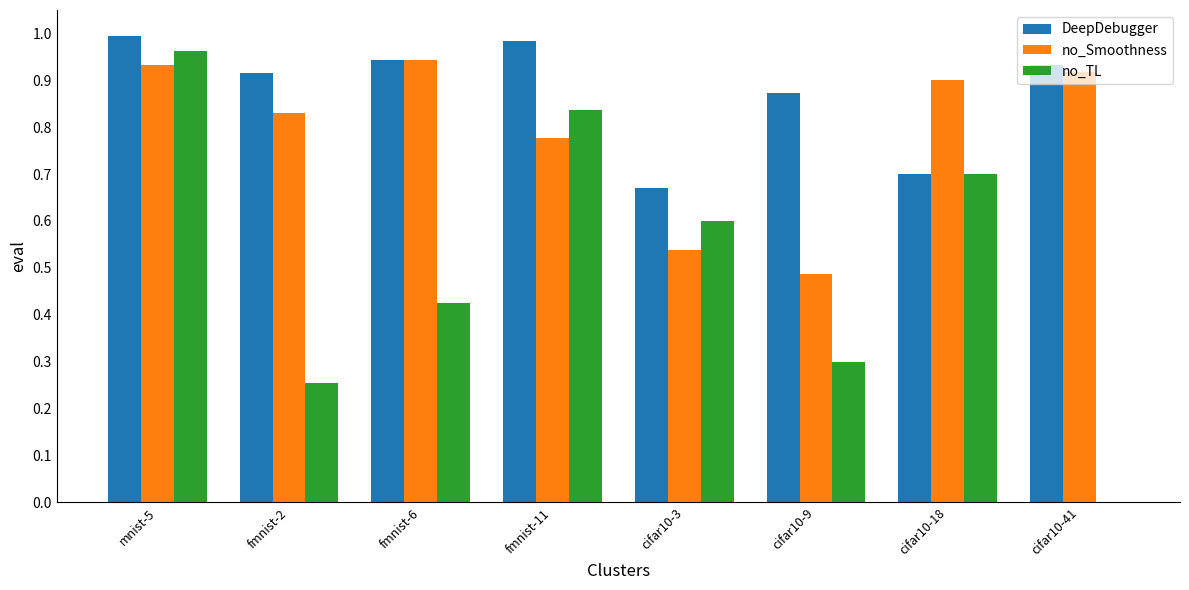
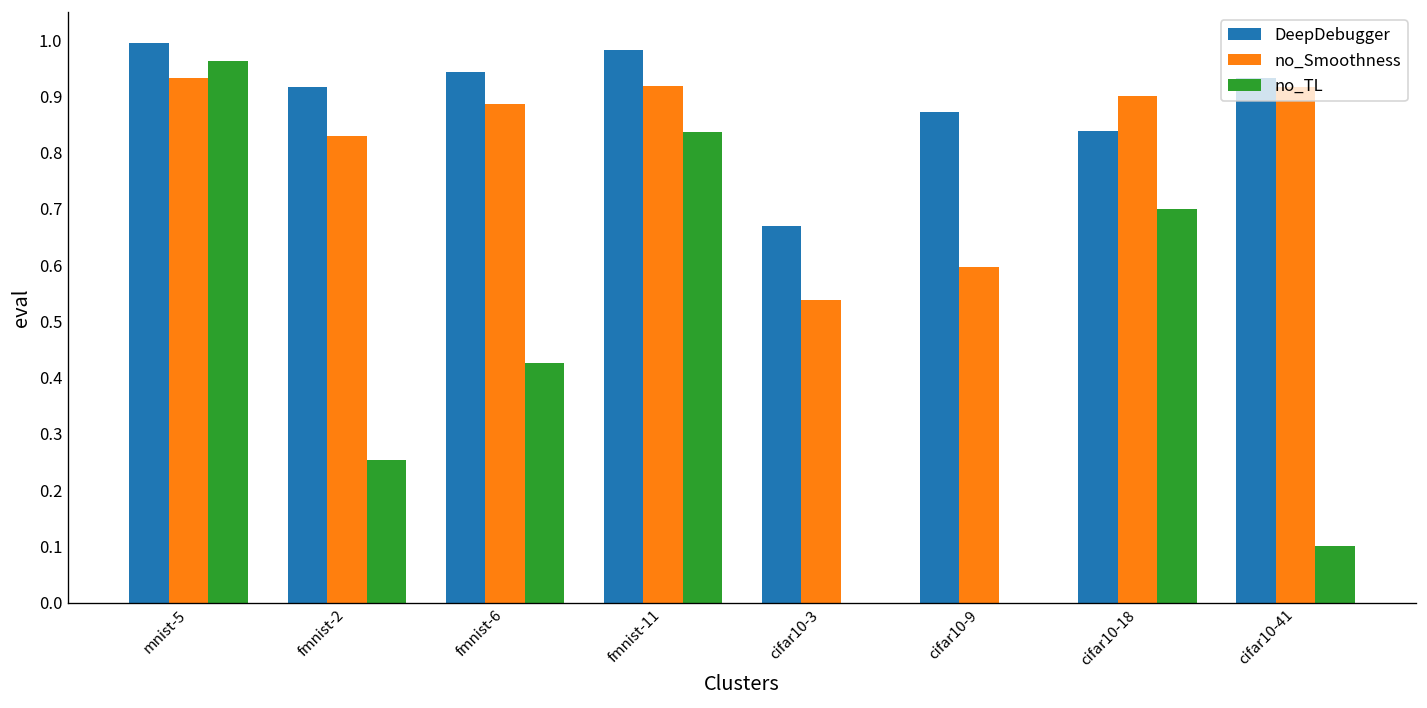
  {
    "DeepDebugger": {
      "mnist-5": 1.00,
      "fmnist-2": 0.92,
      "fmnist-6": 0.94,
      "fmnist-11": 0.98,
      "cifar10-3": 0.67,
      "cifar10-9": 0.87,
-     "cifar10-18": 0.70
+     "cifar10-18": 0.84
    },
    "no_Smoothness": {
      "mnist-5": 0.93,
      "fmnist-2": 0.83,
-     "fmnist-6": 0.94,
-     "fmnist-11": 0.78,
+     "fmnist-6": 0.89,
+     "fmnist-11": 0.92,
      "cifar10-3": 0.54,
-     "cifar10-9": 0.49,
+     "cifar10-9": 0.60,
      "cifar10-18": 0.90
    },
    "no_TL": {
      "mnist-5": 0.96,
      "fmnist-2": 0.25,
      "fmnist-6": 0.43,
      "fmnist-11": 0.84,
-     "cifar10-3": 0.6,
-     "cifar10-9": 0.3,
+     "cifar10-3": 0.0,
+     "cifar10-9": 0.0,
      "cifar10-18": 0.7,
-     "cifar10-41": 0.0
+     "cifar10-41": 0.1
    }
  }
